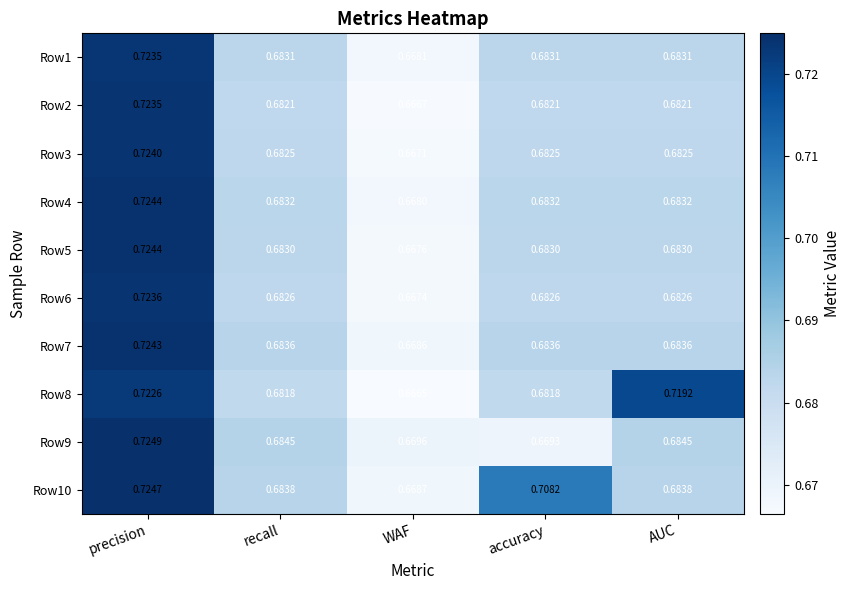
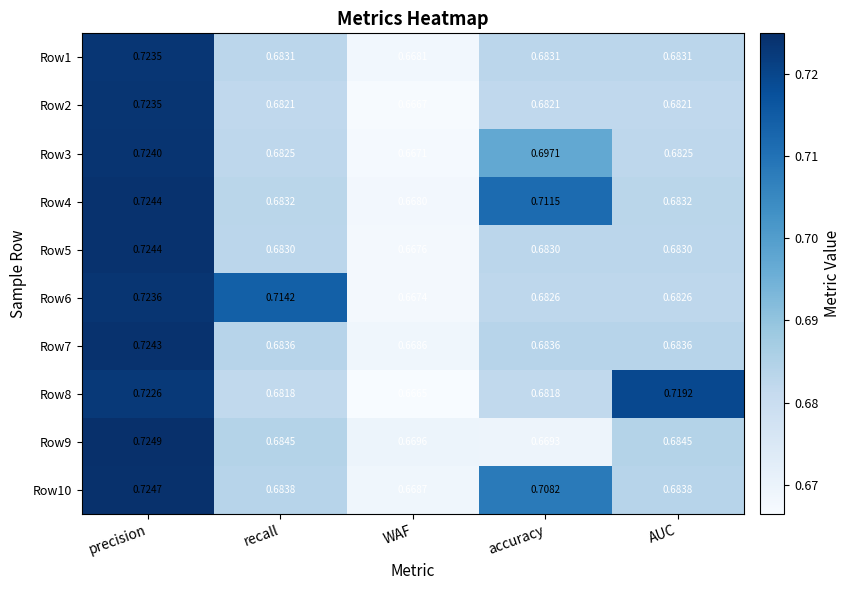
  {
    "Row1": {
      "precision": 0.7235,
      "recall": 0.6831,
      "accuracy": 0.6831,
      "AUC": 0.6831
    },
    "Row2": {
      "precision": 0.7235,
      "recall": 0.6821,
      "accuracy": 0.6821,
      "AUC": 0.6821
    },
    "Row3": {
      "precision": 0.7240,
      "recall": 0.6825,
-     "accuracy": 0.6825,
+     "accuracy": 0.6971,
      "AUC": 0.6825
    },
    "Row4": {
      "precision": 0.7244,
      "recall": 0.6832,
-     "accuracy": 0.6832,
+     "accuracy": 0.7115,
      "AUC": 0.6832
    },
    "Row5": {
      "precision": 0.7244,
      "recall": 0.6830,
      "accuracy": 0.6830,
      "AUC": 0.6830
    },
    "Row6": {
      "precision": 0.7236,
-     "recall": 0.6826,
+     "recall": 0.7142,
      "accuracy": 0.6826,
      "AUC": 0.6826
    },
    "Row7": {
      "precision": 0.7243,
      "recall": 0.6836,
      "accuracy": 0.6836,
      "AUC": 0.6836
    },
    "Row8": {
      "precision": 0.7226,
      "recall": 0.6818,
      "accuracy": 0.6818,
      "AUC": 0.7192
    },
    "Row9": {
      "precision": 0.7249,
      "recall": 0.6845,
      "AUC": 0.6845
    },
    "Row10": {
      "precision": 0.7247,
      "recall": 0.6838,
      "accuracy": 0.7082,
      "AUC": 0.6838
    }
  }
